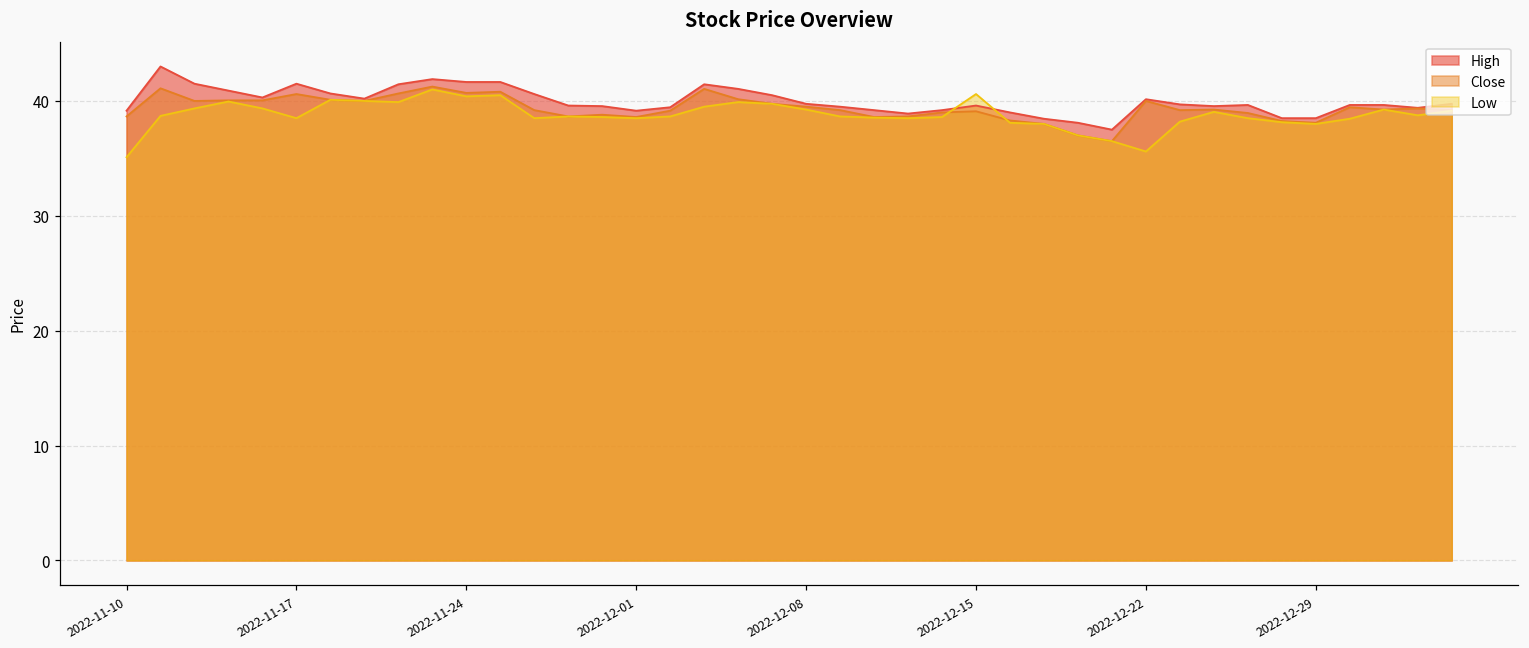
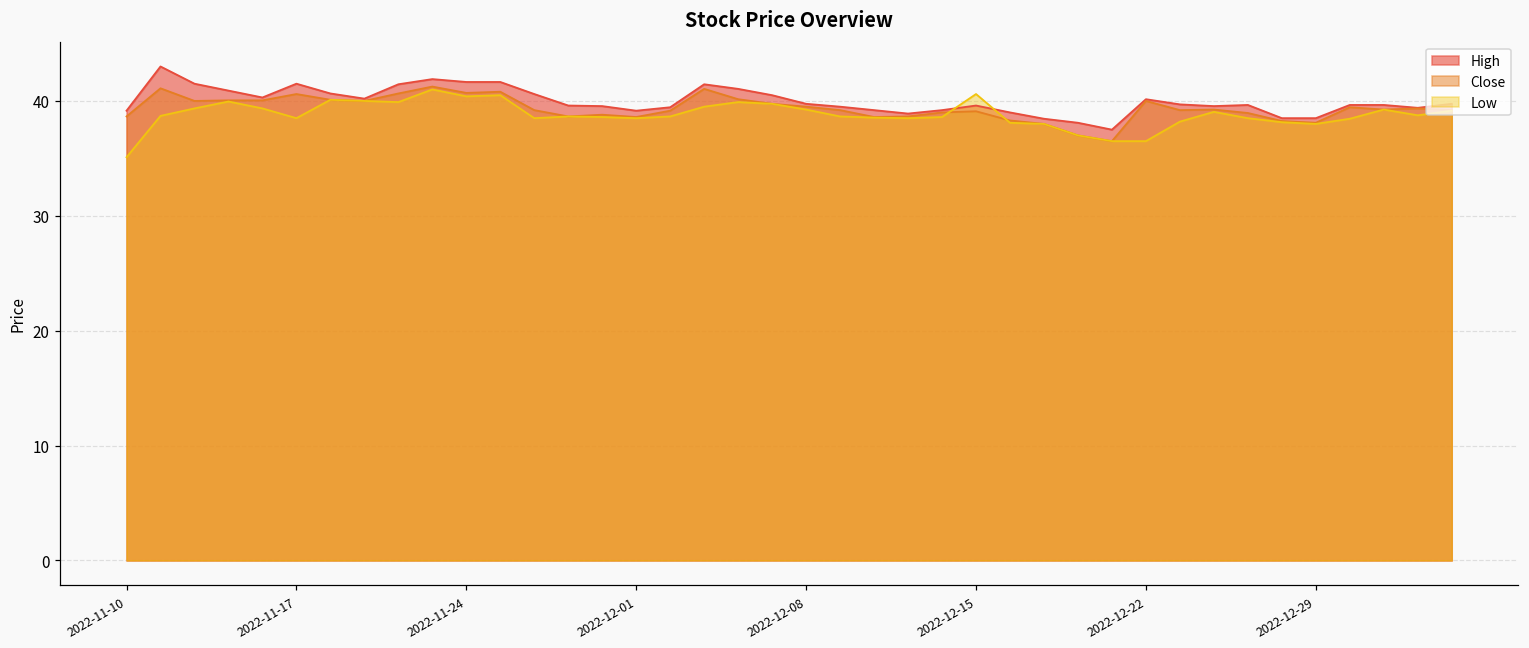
  {
    "Low": {
      "2022-11-10": 35.1,
      "2022-11-17": 38.5,
      "2022-11-24": 40.4,
      "2022-12-08": 39.3,
      "2022-12-15": 40.6,
-     "2022-12-22": 35.6
+     "2022-12-22": 36.5
    }
  }
